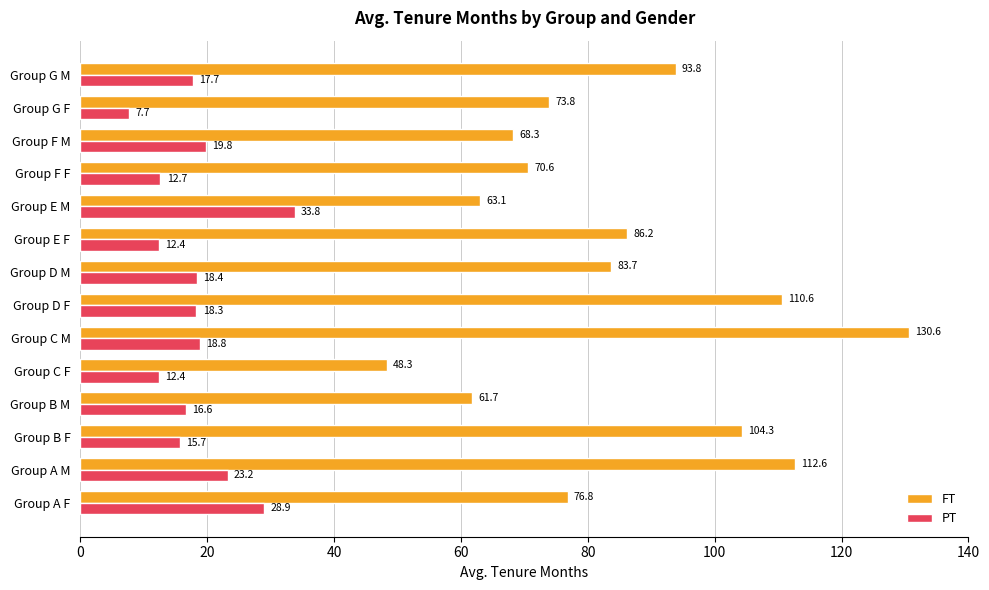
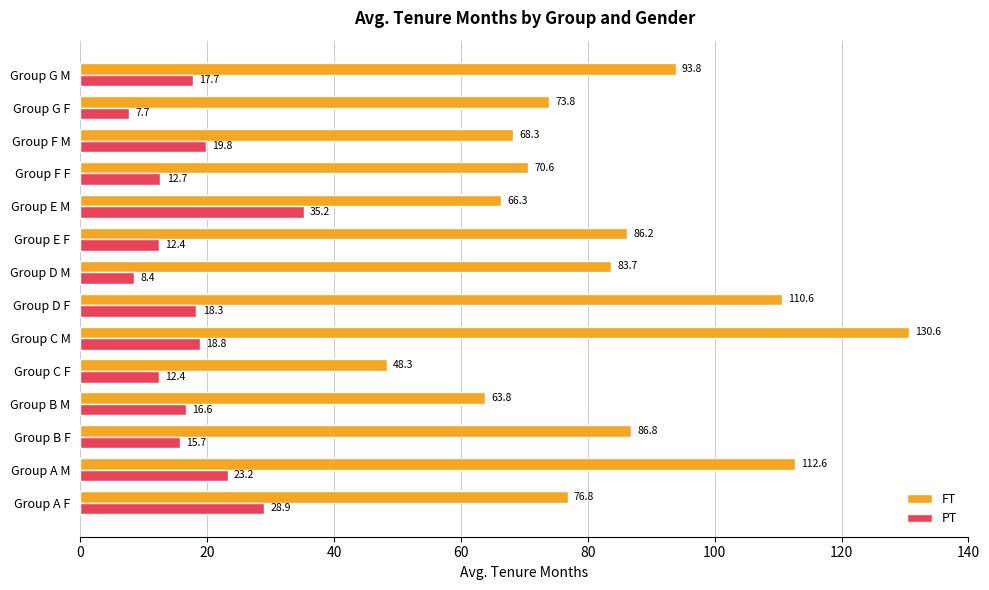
  {
    "FT": {
      "Group G M": 93.8,
      "Group G F": 73.8,
      "Group F M": 68.3,
      "Group F F": 70.6,
-     "Group E M": 63.1,
+     "Group E M": 66.3,
      "Group E F": 86.2,
      "Group D M": 83.7,
      "Group D F": 110.6,
      "Group C M": 130.6,
      "Group C F": 48.3,
-     "Group B M": 61.7,
-     "Group B F": 104.3,
+     "Group B M": 63.8,
+     "Group B F": 86.8,
      "Group A M": 112.6,
      "Group A F": 76.8
    },
    "PT": {
      "Group G M": 17.7,
      "Group G F": 7.7,
      "Group F M": 19.8,
      "Group F F": 12.7,
-     "Group E M": 33.8,
+     "Group E M": 35.2,
      "Group E F": 12.4,
-     "Group D M": 18.4,
+     "Group D M": 8.4,
      "Group D F": 18.3,
      "Group C M": 18.8,
      "Group C F": 12.4,
      "Group B M": 16.6,
      "Group B F": 15.7,
      "Group A M": 23.2,
      "Group A F": 28.9
    }
  }
